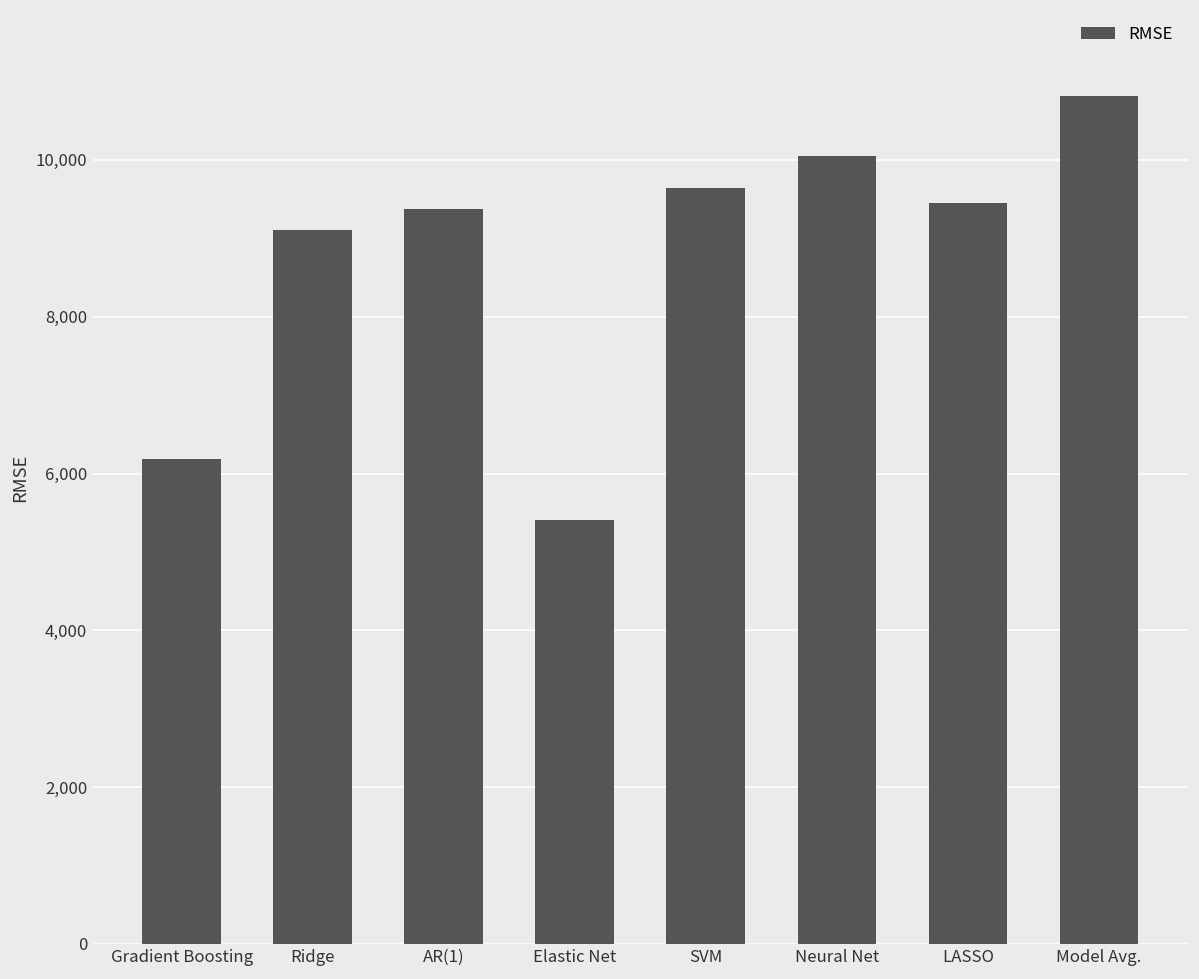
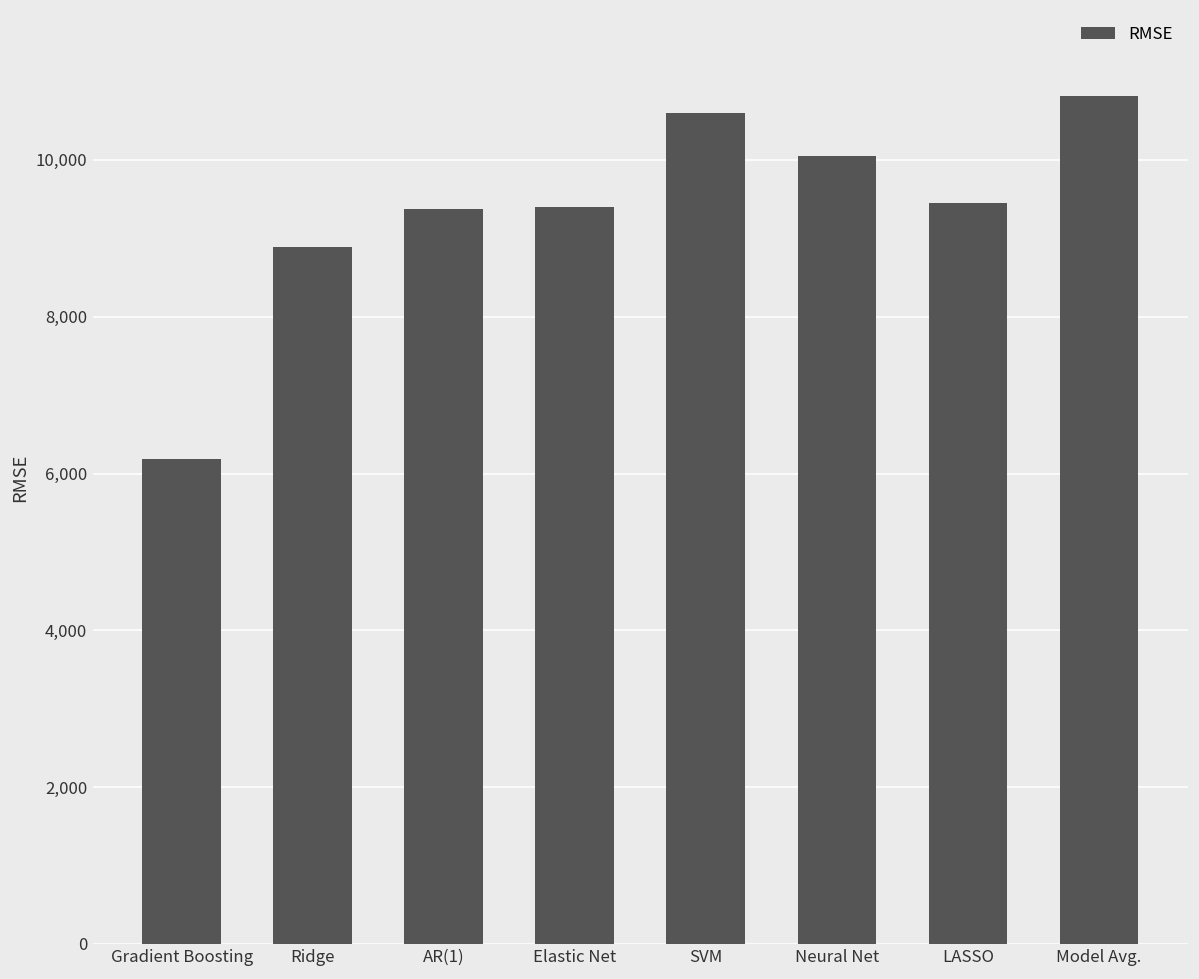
  {
    "Gradient Boosting": "6,200",
-   "Ridge": "9,100",
+   "Ridge": "8,900",
    "AR(1)": "9,400",
-   "Elastic Net": "5,400",
-   "SVM": "9,600",
+   "Elastic Net": "9,400",
+   "SVM": "10,600",
    "Neural Net": "10,000",
    "LASSO": "9,500",
    "Model Avg.": "10,800"
  }
